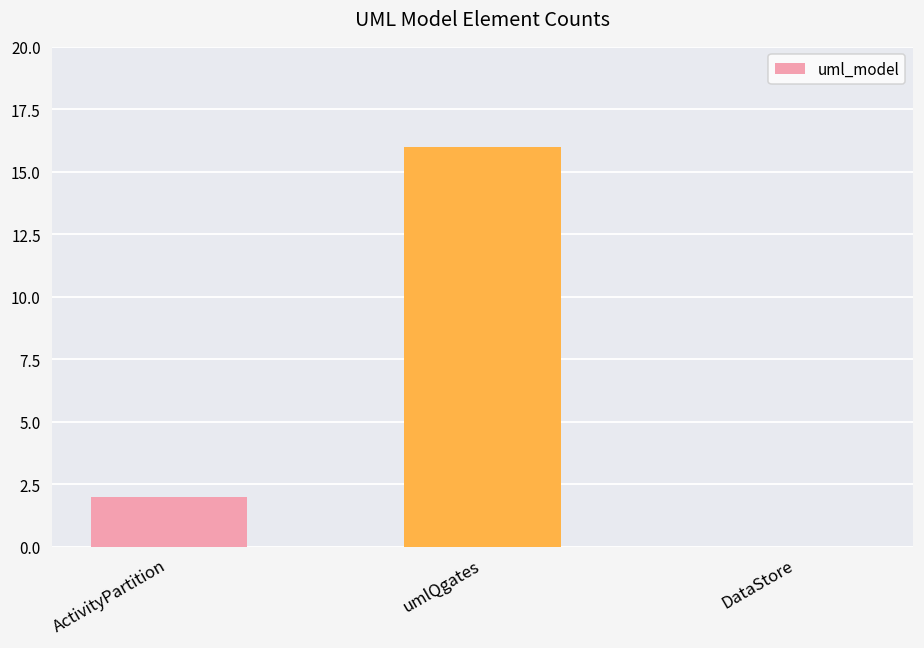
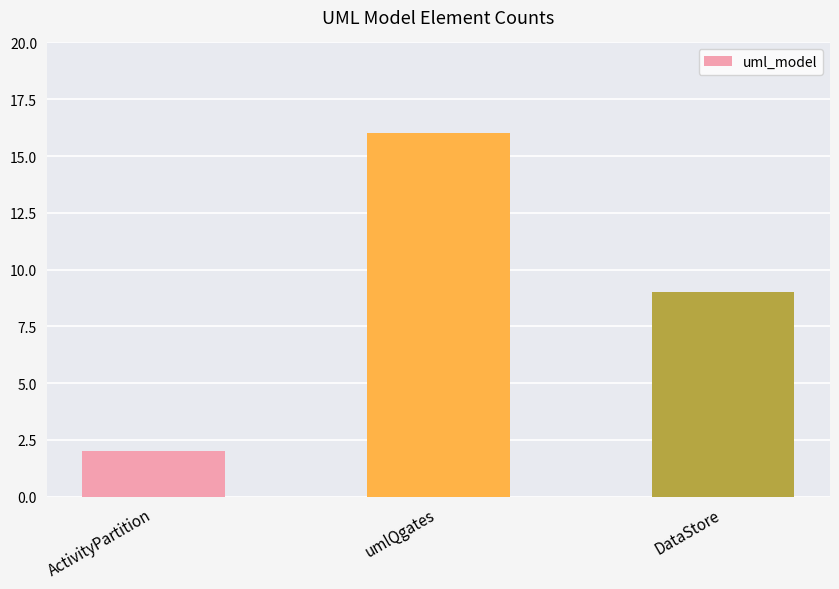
  {
    "ActivityPartition": 2,
    "umlQgates": 16,
-   "DataStore": 0
+   "DataStore": 9
  }
